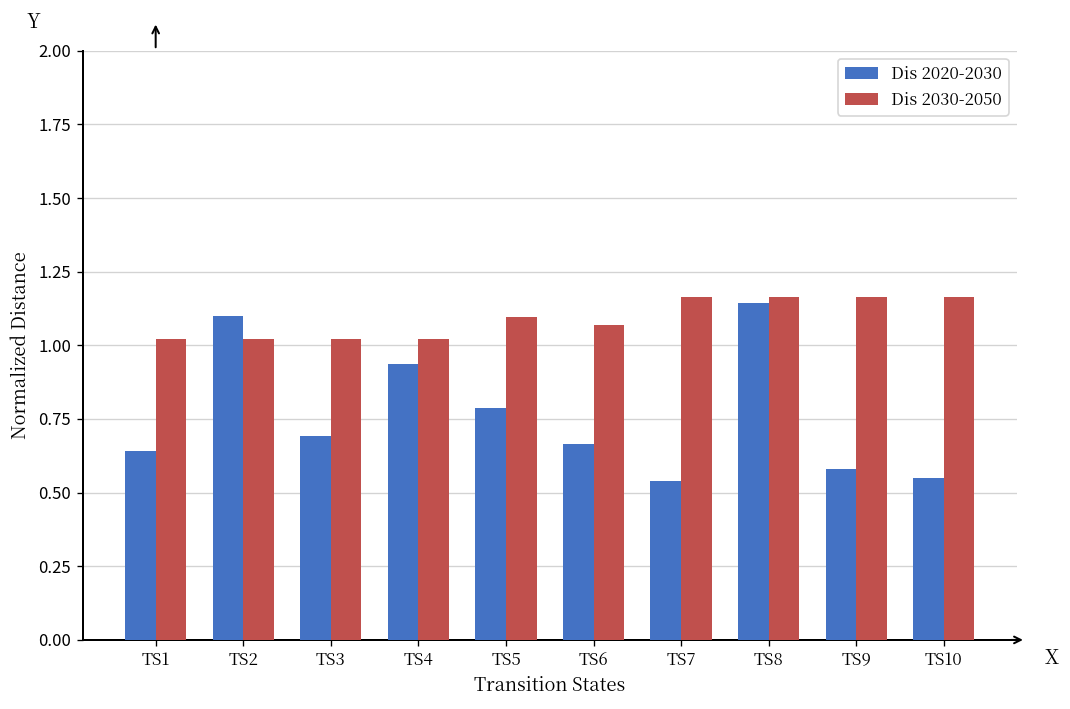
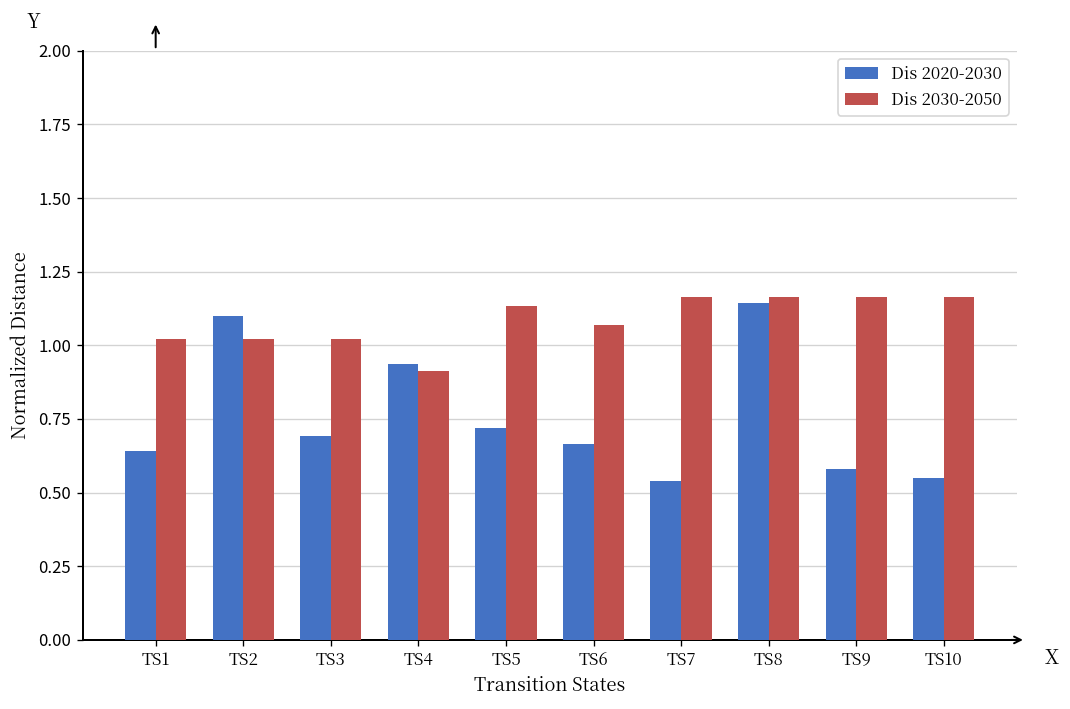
  {
    "Dis 2020-2030": {
      "TS1": 0.64,
      "TS2": 1.10,
      "TS3": 0.69,
      "TS4": 0.94,
-     "TS5": 0.79,
+     "TS5": 0.72,
      "TS6": 0.66,
      "TS7": 0.54,
      "TS8": 1.14,
      "TS9": 0.58,
      "TS10": 0.55
    },
    "Dis 2030-2050": {
      "TS1": 1.02,
      "TS2": 1.02,
      "TS3": 1.02,
-     "TS4": 1.02,
-     "TS5": 1.10,
+     "TS4": 0.91,
+     "TS5": 1.13,
      "TS6": 1.07,
      "TS7": 1.16,
      "TS8": 1.16,
      "TS9": 1.16,
      "TS10": 1.16
    }
  }
